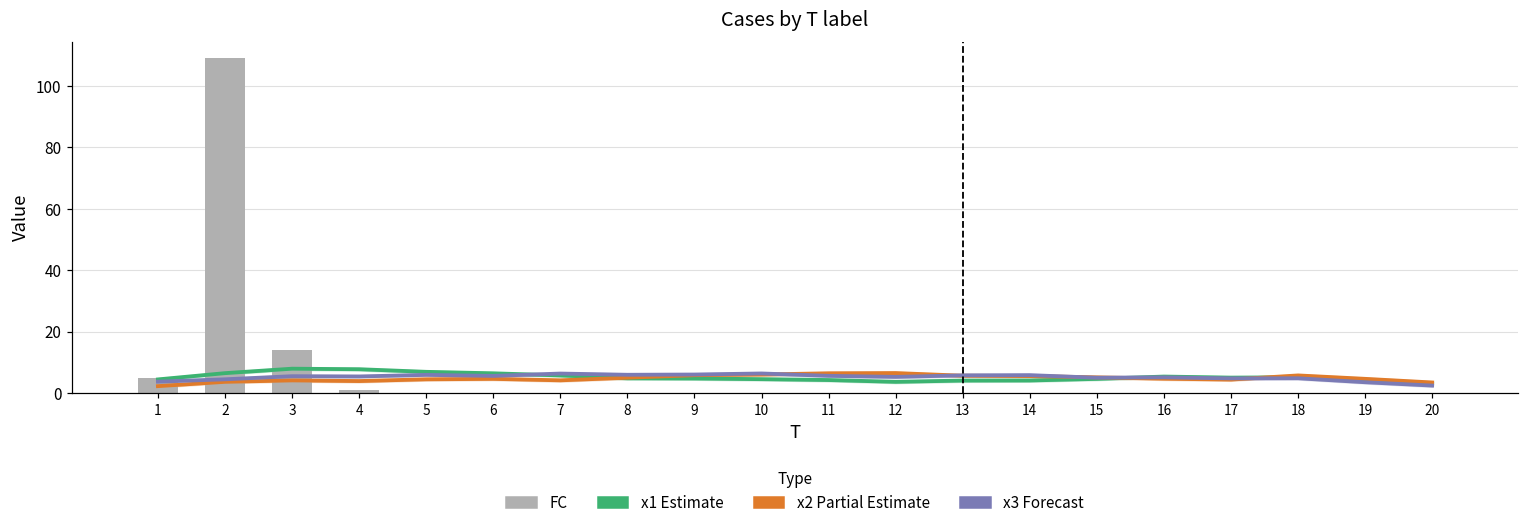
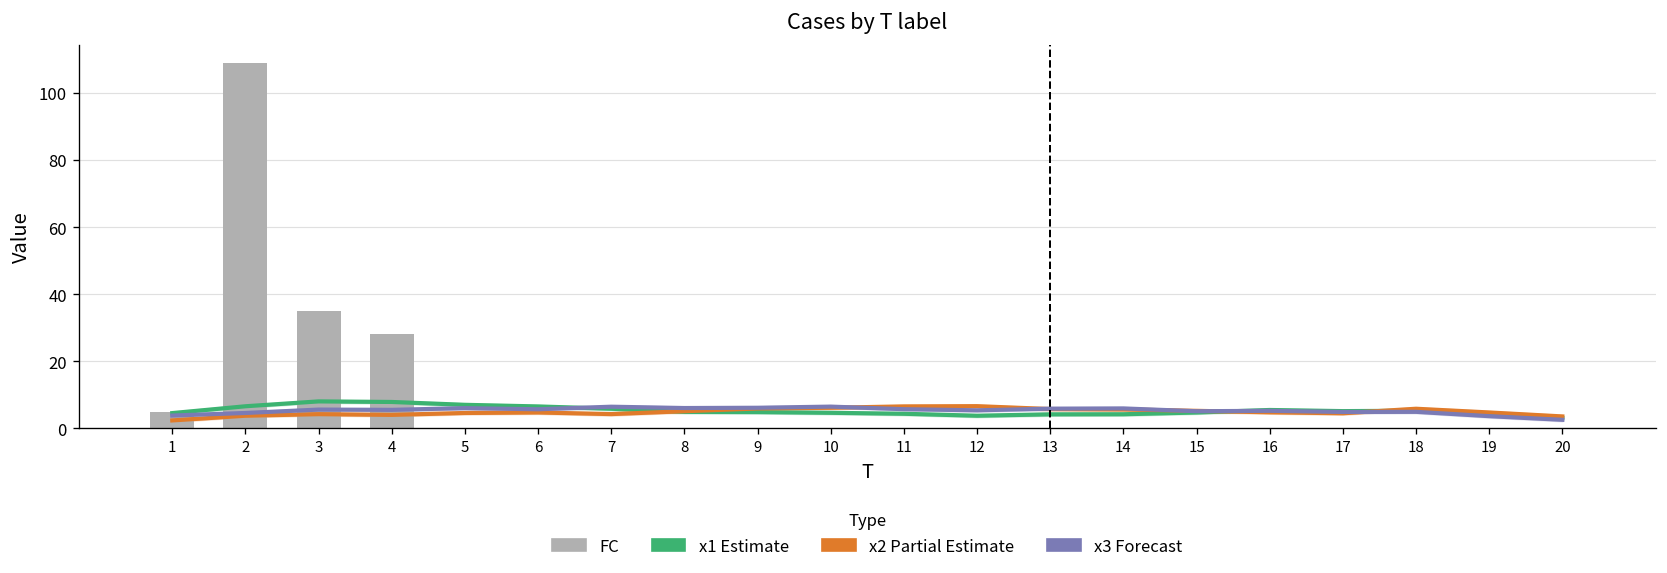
  {
    "FC": {
      "1": 5,
      "2": 109,
-     "3": 14,
-     "4": 1,
+     "3": 35,
+     "4": 28,
      "5": 0,
      "6": 0,
      "7": 0,
      "8": 0,
      "9": 0,
      "10": 0,
      "11": 0,
      "12": 0,
      "13": 0,
      "14": 0,
      "15": 0,
      "16": 0,
      "17": 0,
      "18": 0,
      "19": 0,
      "20": 0
    }
  }
